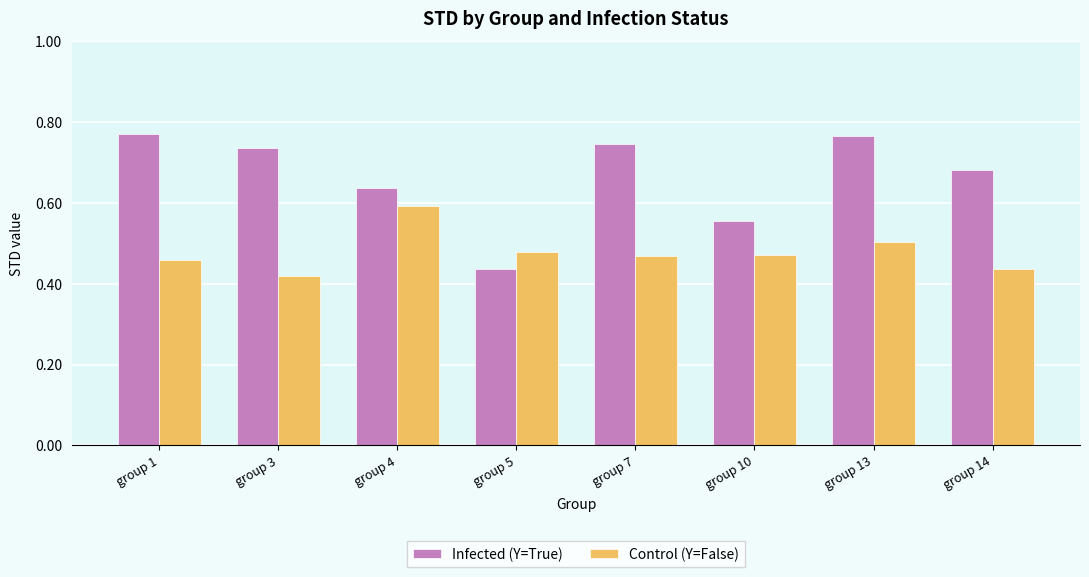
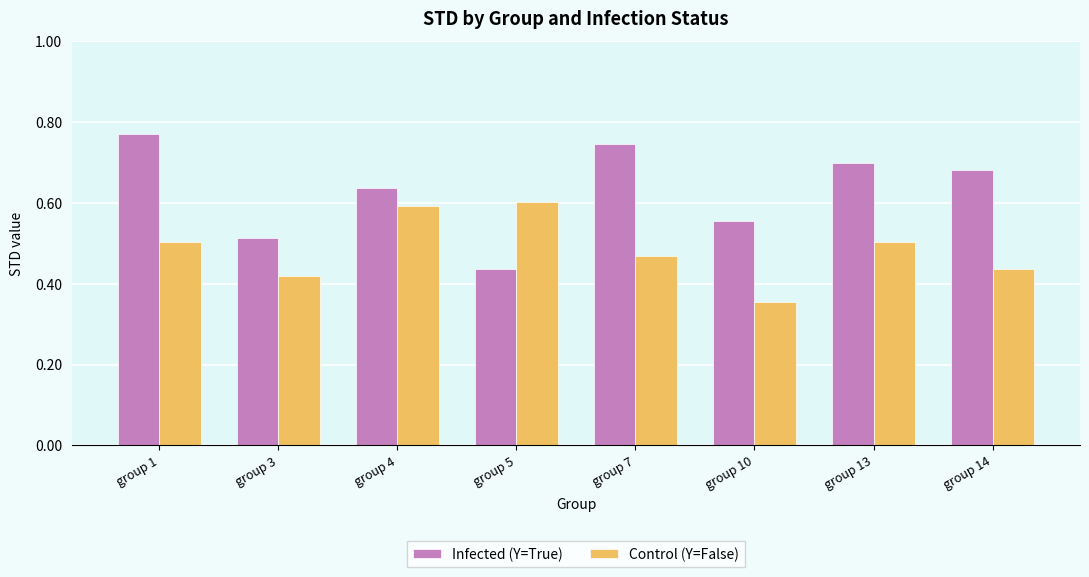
  {
    "Infected (Y=True)": {
      "group 1": 0.77,
-     "group 3": 0.74,
+     "group 3": 0.51,
      "group 4": 0.64,
      "group 5": 0.44,
      "group 7": 0.75,
      "group 10": 0.56,
-     "group 13": 0.77,
+     "group 13": 0.70,
      "group 14": 0.68
    },
    "Control (Y=False)": {
-     "group 1": 0.46,
+     "group 1": 0.50,
      "group 3": 0.42,
      "group 4": 0.59,
-     "group 5": 0.48,
+     "group 5": 0.60,
      "group 7": 0.47,
-     "group 10": 0.47,
+     "group 10": 0.36,
      "group 13": 0.50,
      "group 14": 0.44
    }
  }
